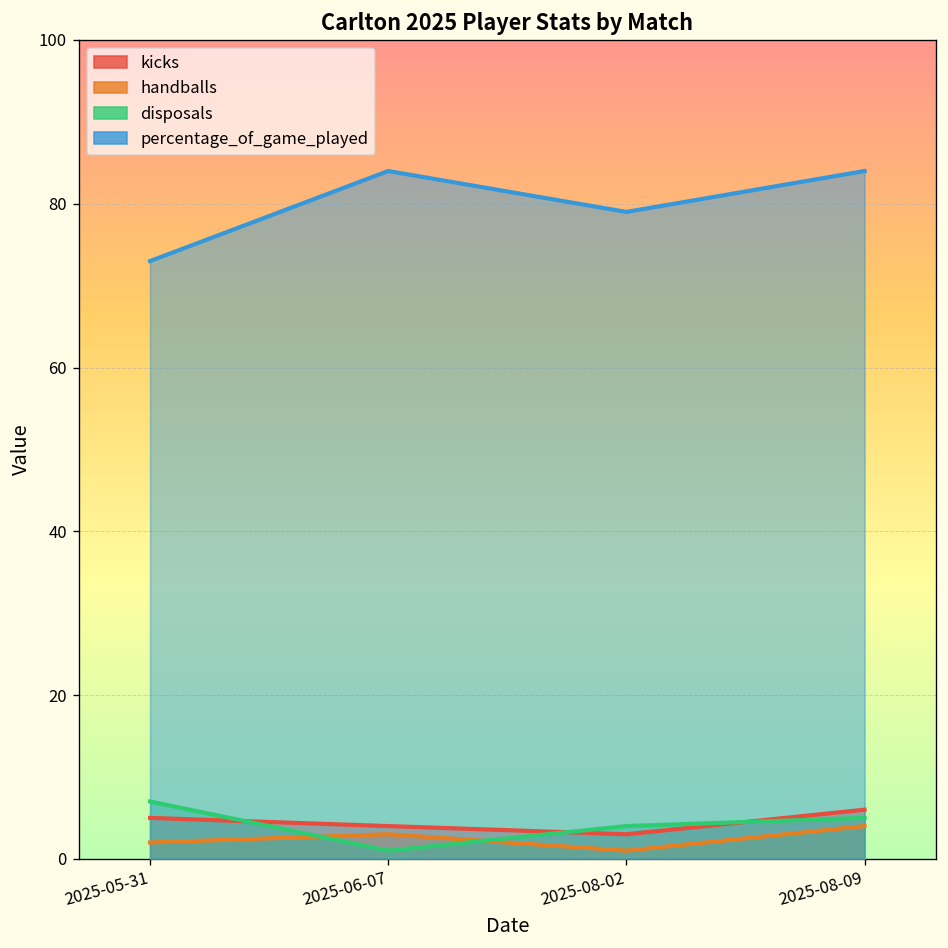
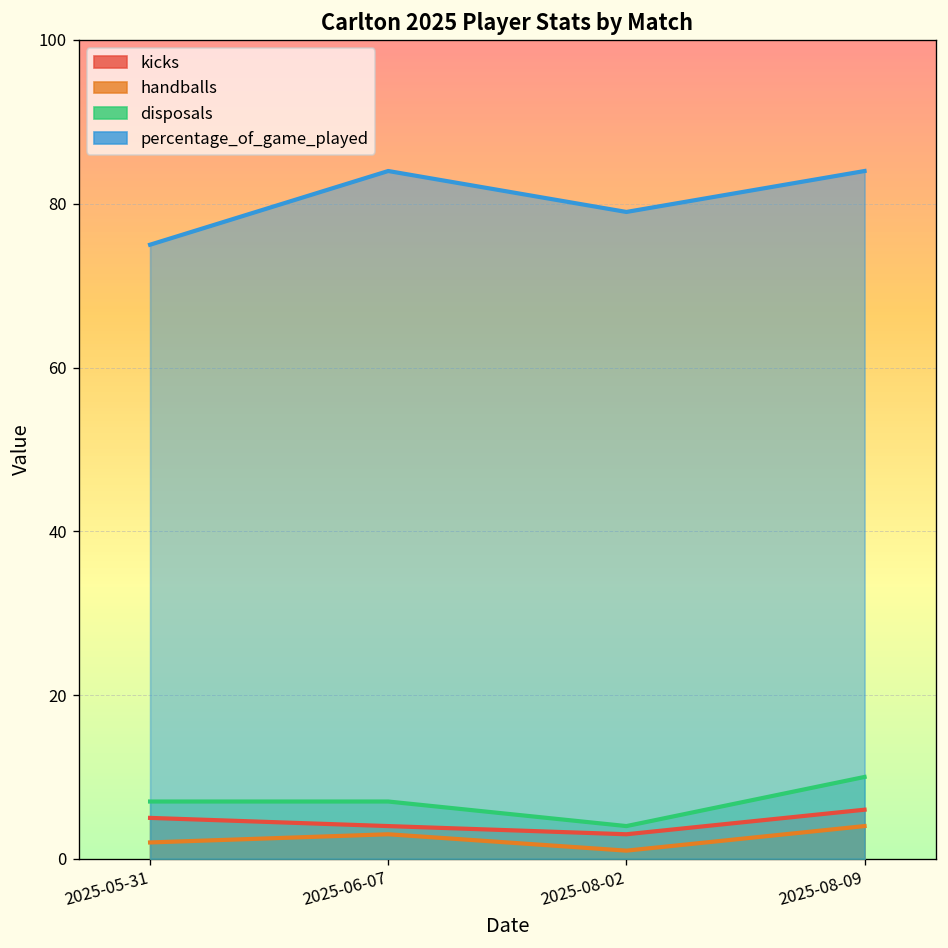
  {
    "disposals": {
      "2025-05-31": 7,
-     "2025-06-07": 1,
+     "2025-06-07": 7,
      "2025-08-02": 4,
-     "2025-08-09": 5
+     "2025-08-09": 10
    },
    "percentage_of_game_played": {
-     "2025-05-31": 73,
+     "2025-05-31": 75,
      "2025-06-07": 84,
      "2025-08-02": 79,
      "2025-08-09": 84
    }
  }
